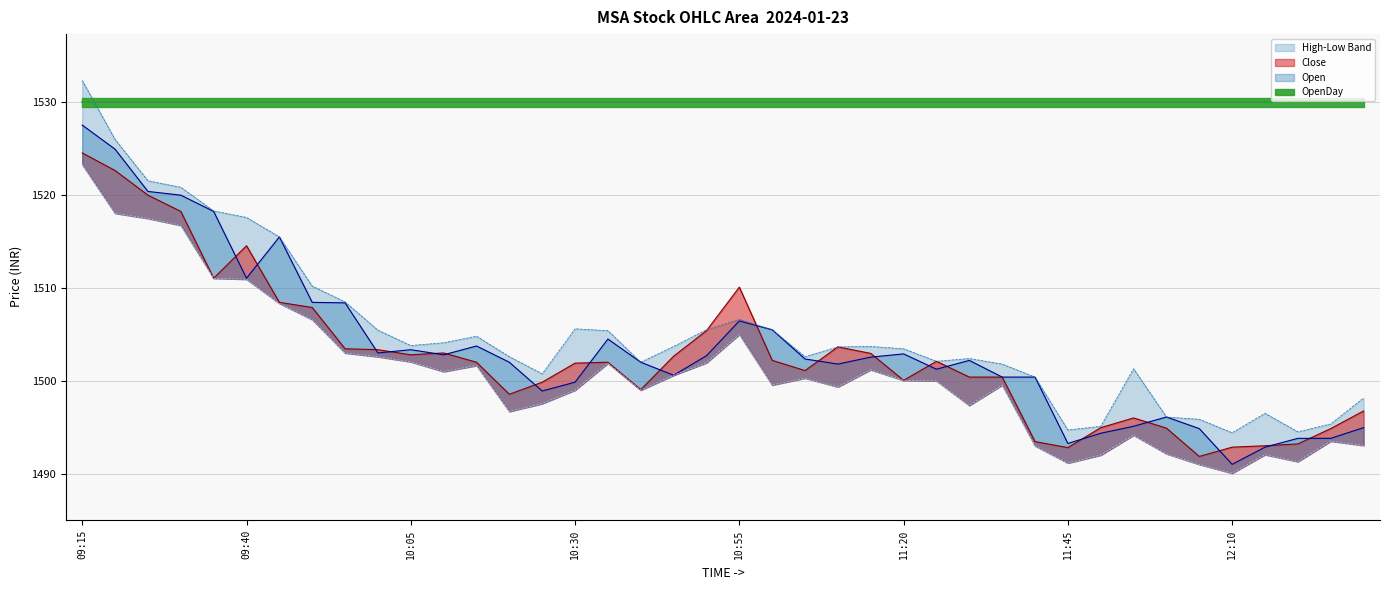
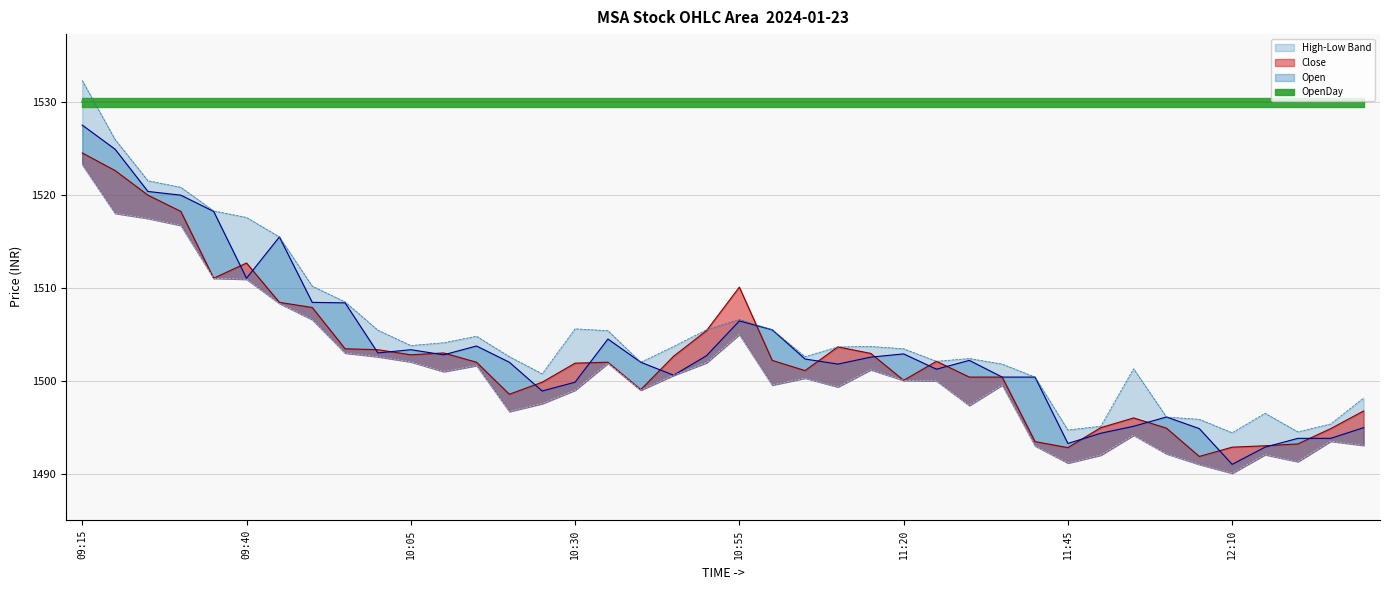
  {
    "Close": {
      "09:15": 1525,
-     "09:40": 1515,
+     "09:40": 1513,
      "10:05": 1503,
      "10:30": 1502,
      "10:55": 1510,
      "11:45": 1493,
      "12:10": 1493
    }
  }
